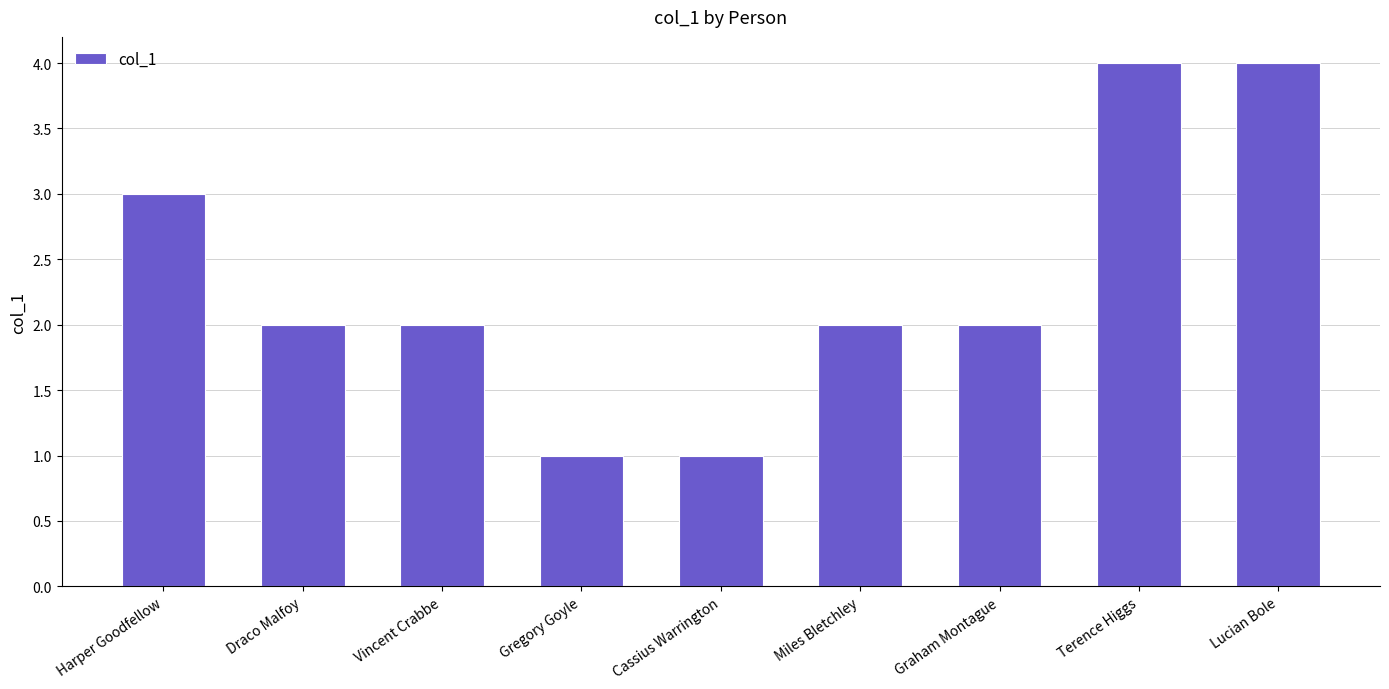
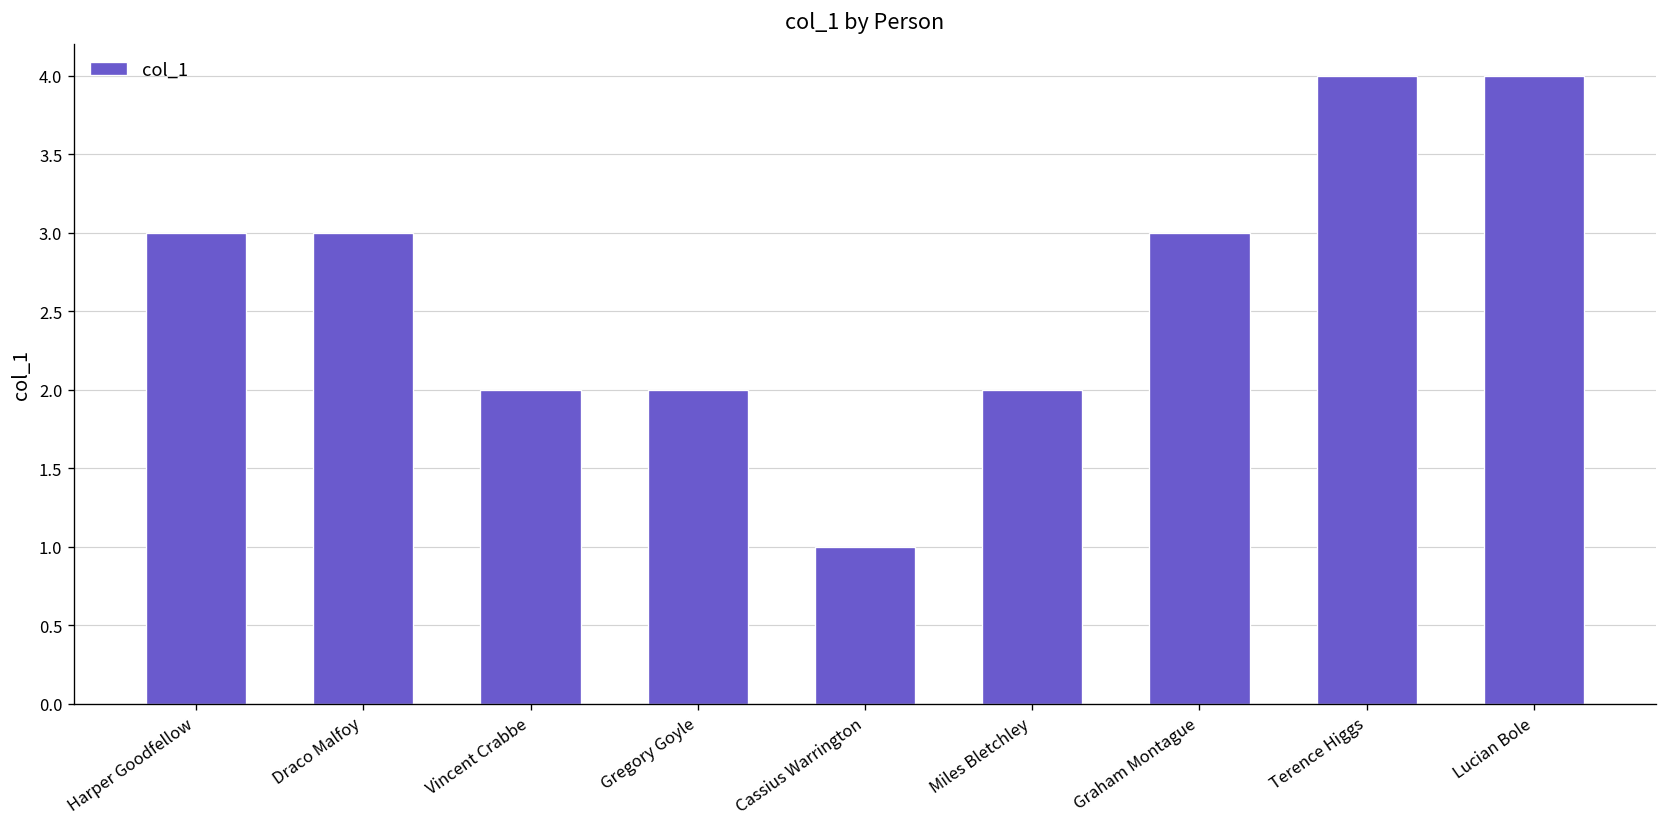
  {
    "Harper Goodfellow": 3,
-   "Draco Malfoy": 2,
+   "Draco Malfoy": 3,
    "Vincent Crabbe": 2,
-   "Gregory Goyle": 1,
+   "Gregory Goyle": 2,
    "Cassius Warrington": 1,
    "Miles Bletchley": 2,
-   "Graham Montague": 2,
+   "Graham Montague": 3,
    "Terence Higgs": 4,
    "Lucian Bole": 4
  }
